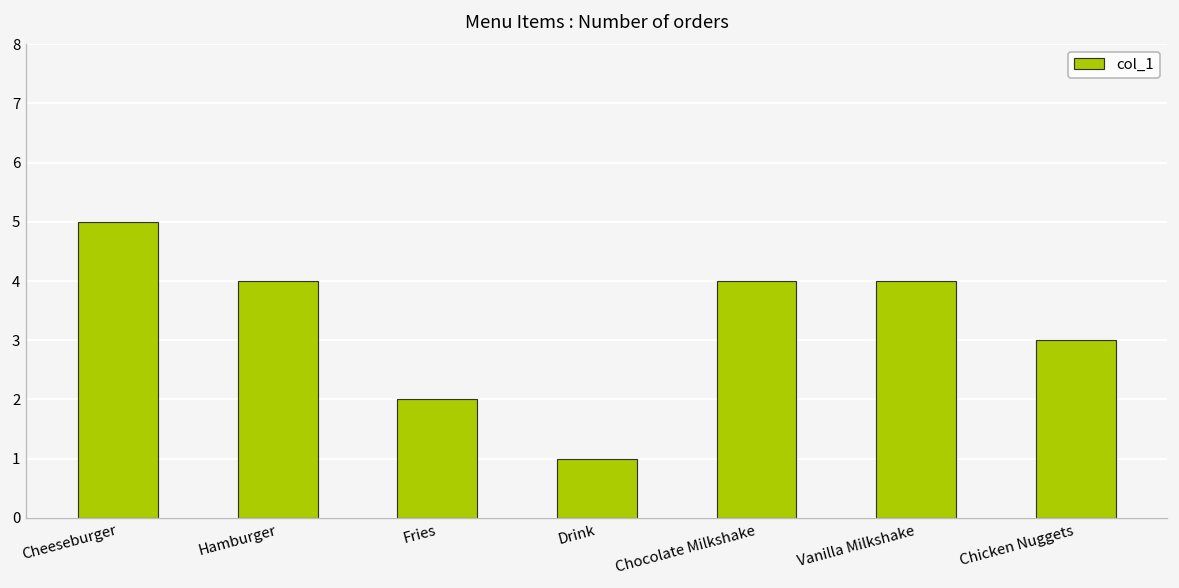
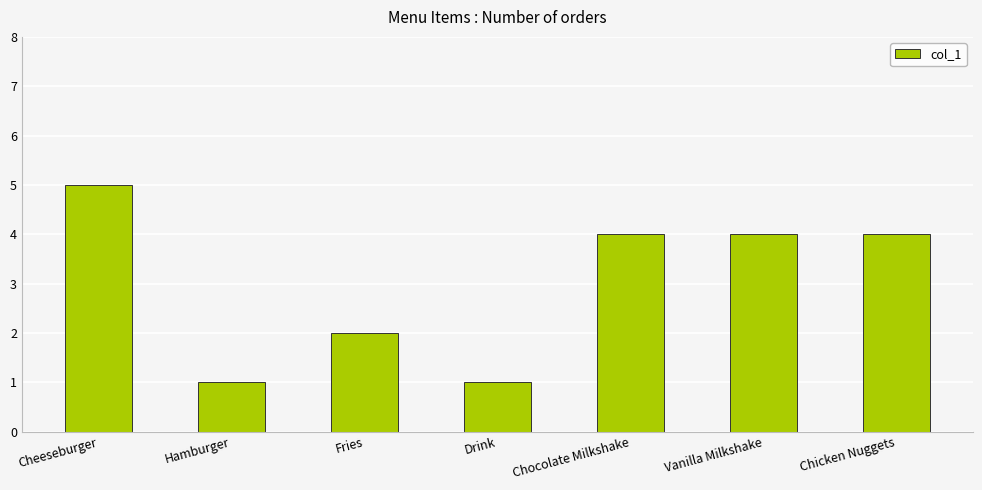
  {
    "Cheeseburger": 5,
-   "Hamburger": 4,
+   "Hamburger": 1,
    "Fries": 2,
    "Drink": 1,
    "Chocolate Milkshake": 4,
    "Vanilla Milkshake": 4,
-   "Chicken Nuggets": 3
+   "Chicken Nuggets": 4
  }
